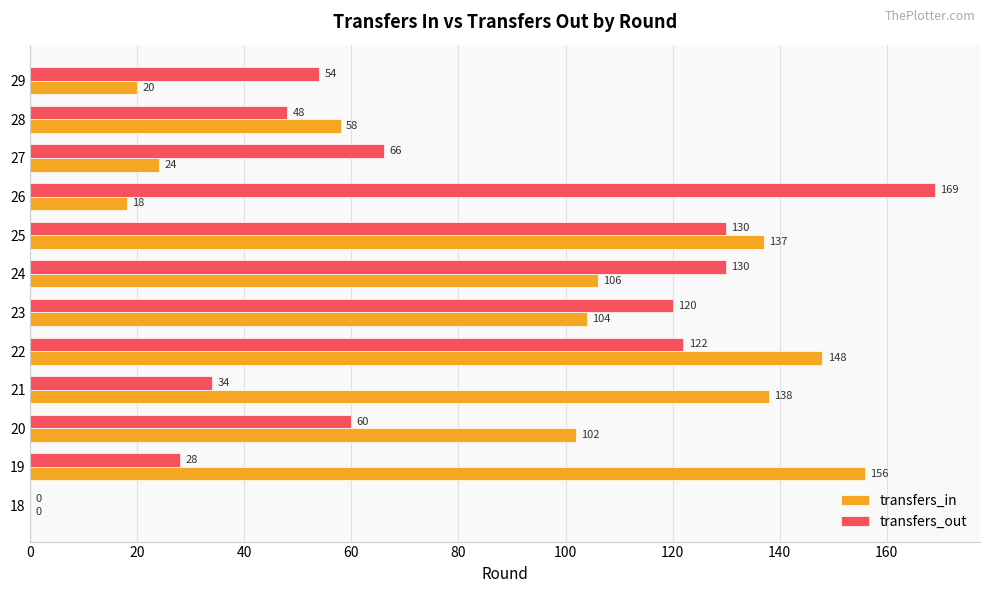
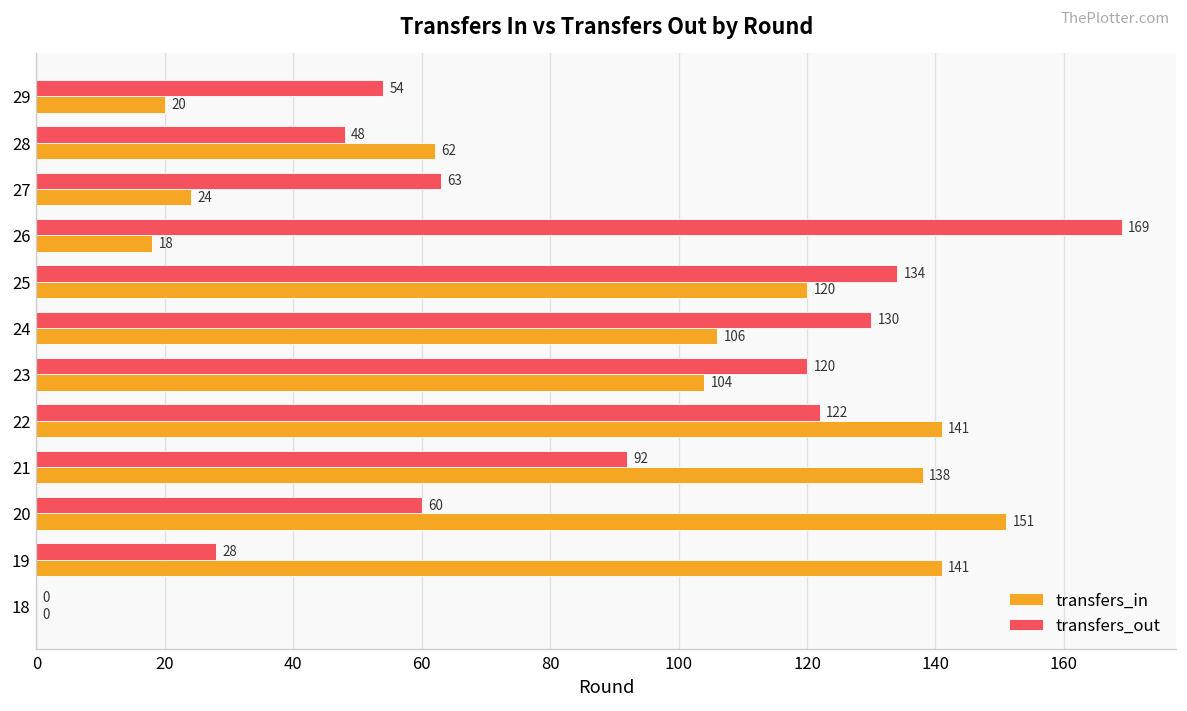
  {
    "transfers_in": {
      "29": 20,
-     "28": 58,
+     "28": 62,
      "27": 24,
      "26": 18,
-     "25": 137,
+     "25": 120,
      "24": 106,
      "23": 104,
-     "22": 148,
+     "22": 141,
      "21": 138,
-     "20": 102,
-     "19": 156,
+     "20": 151,
+     "19": 141,
      "18": 0
    },
    "transfers_out": {
      "29": 54,
      "28": 48,
-     "27": 66,
+     "27": 63,
      "26": 169,
-     "25": 130,
+     "25": 134,
      "24": 130,
      "23": 120,
      "22": 122,
-     "21": 34,
+     "21": 92,
      "20": 60,
      "19": 28,
      "18": 0
    }
  }
